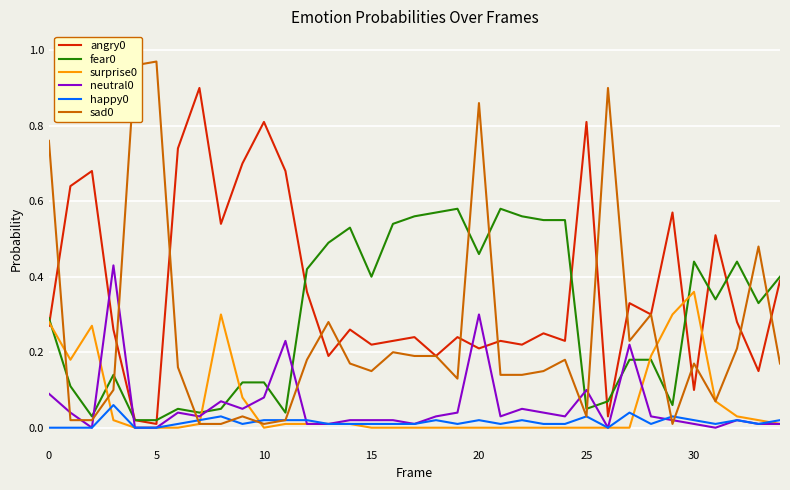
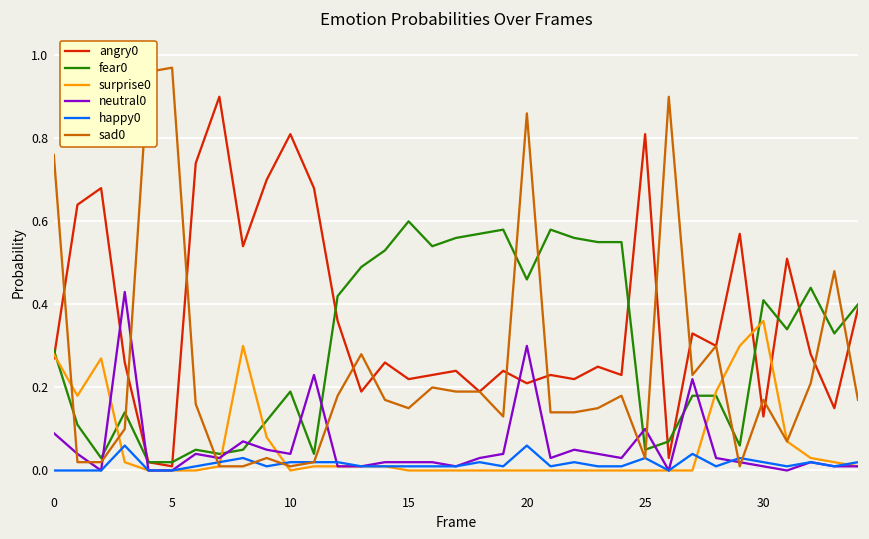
  {
    "angry0": {
      "0": 0.27,
      "5": 0.01,
      "10": 0.81,
      "15": 0.22,
      "20": 0.21,
      "25": 0.81,
-     "30": 0.10
+     "30": 0.13
    },
    "fear0": {
      "0": 0.29,
      "5": 0.02,
-     "10": 0.12,
-     "15": 0.4,
+     "10": 0.19,
+     "15": 0.6,
      "20": 0.46,
      "25": 0.05,
-     "30": 0.44
+     "30": 0.41
    },
    "surprise0": {
      "0": 0.28,
      "10": 0.00,
      "15": 0.00,
      "20": 0.00,
      "25": 0.00,
      "30": 0.36
    },
    "neutral0": {
      "0": 0.09,
-     "10": 0.08,
+     "10": 0.04,
      "15": 0.02,
      "20": 0.30,
      "25": 0.10,
      "30": 0.01
    },
    "happy0": {
      "0": 0.00,
      "10": 0.02,
      "15": 0.01,
-     "20": 0.02,
+     "20": 0.06,
      "30": 0.02
    },
    "sad0": {
      "0": 0.76,
      "5": 0.97,
      "10": 0.01,
      "15": 0.15,
      "20": 0.86,
      "30": 0.17
    }
  }
